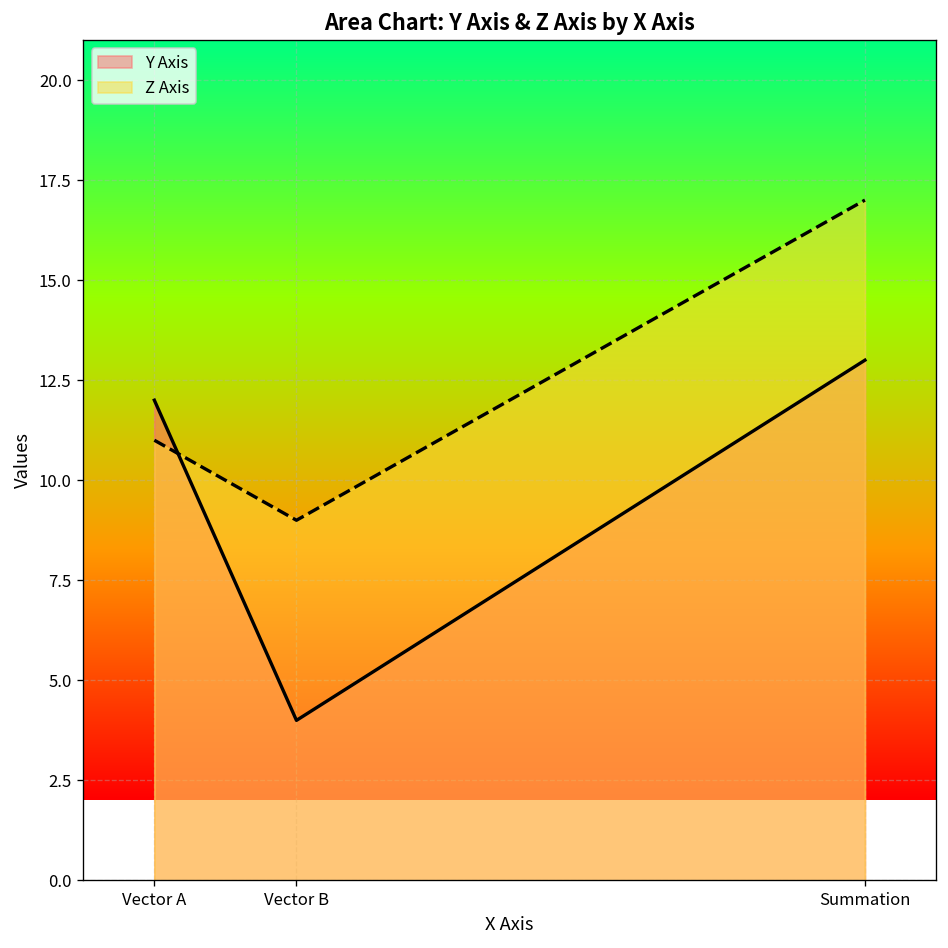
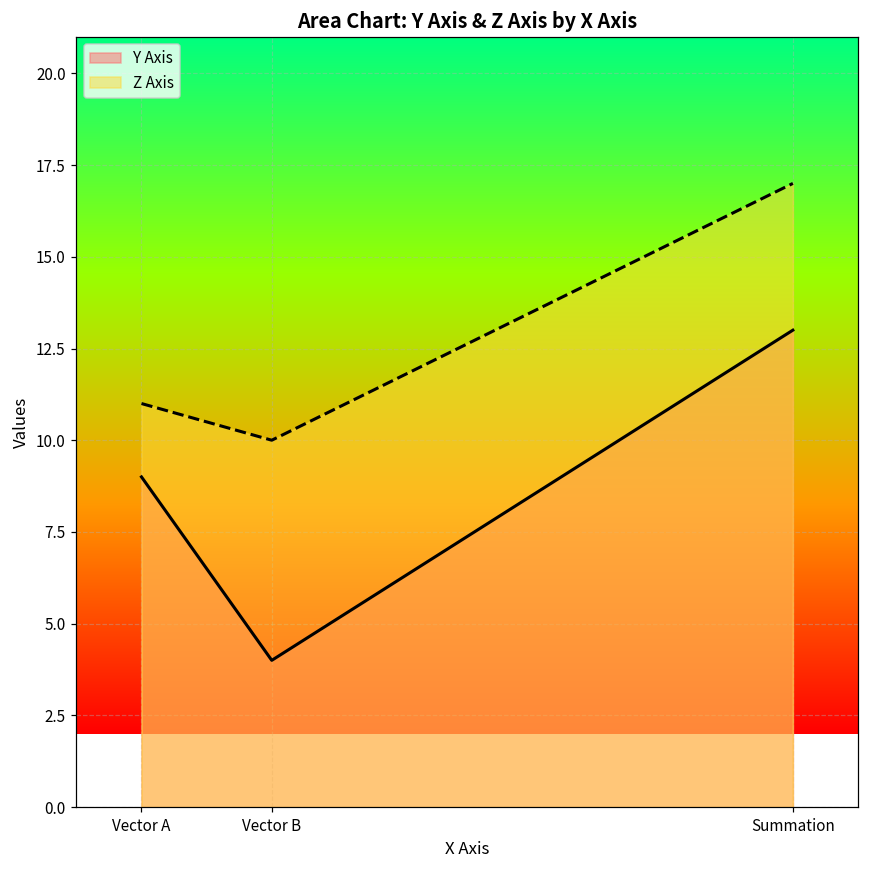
  {
    "Y Axis": {
-     "Vector A": 12,
+     "Vector A": 9,
      "Vector B": 4,
      "Summation": 13
    },
    "Z Axis": {
      "Vector A": 11,
-     "Vector B": 9,
+     "Vector B": 10,
      "Summation": 17
    }
  }
